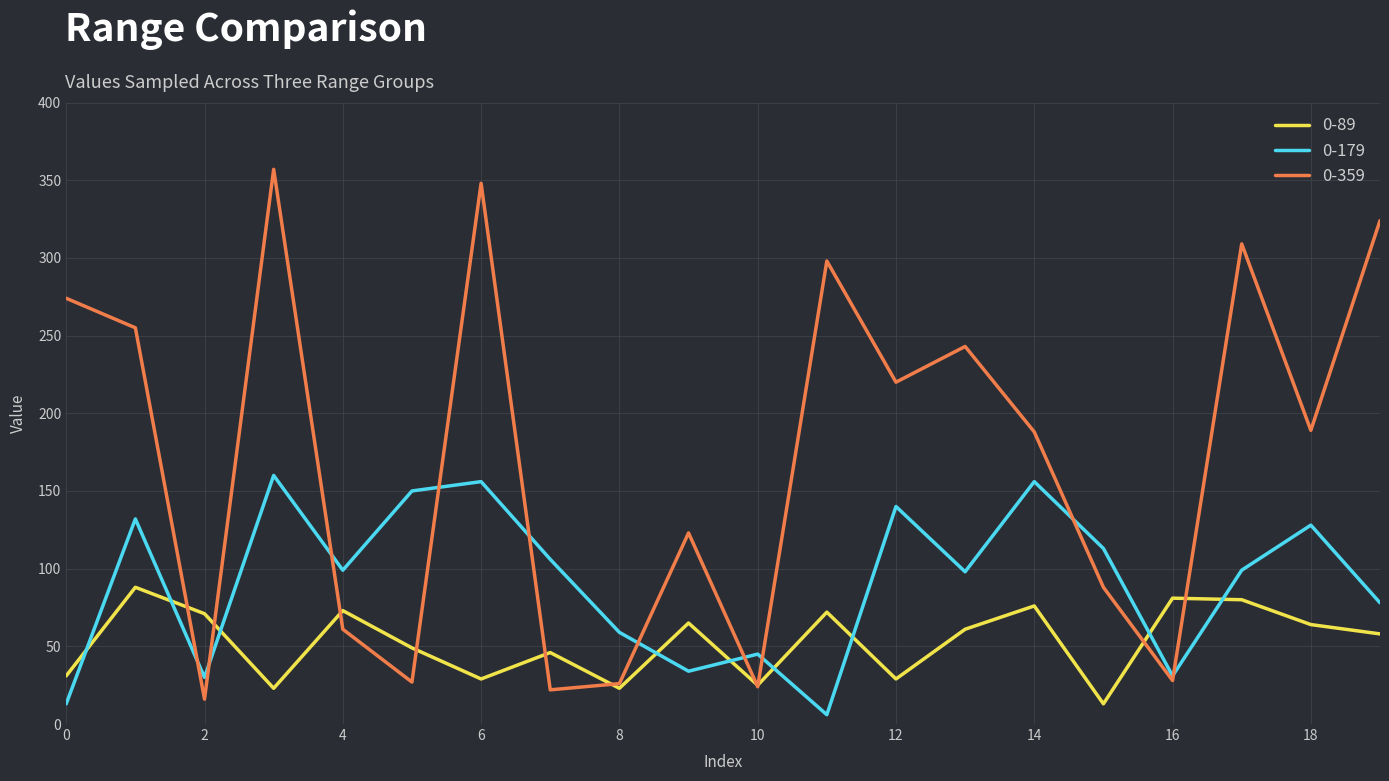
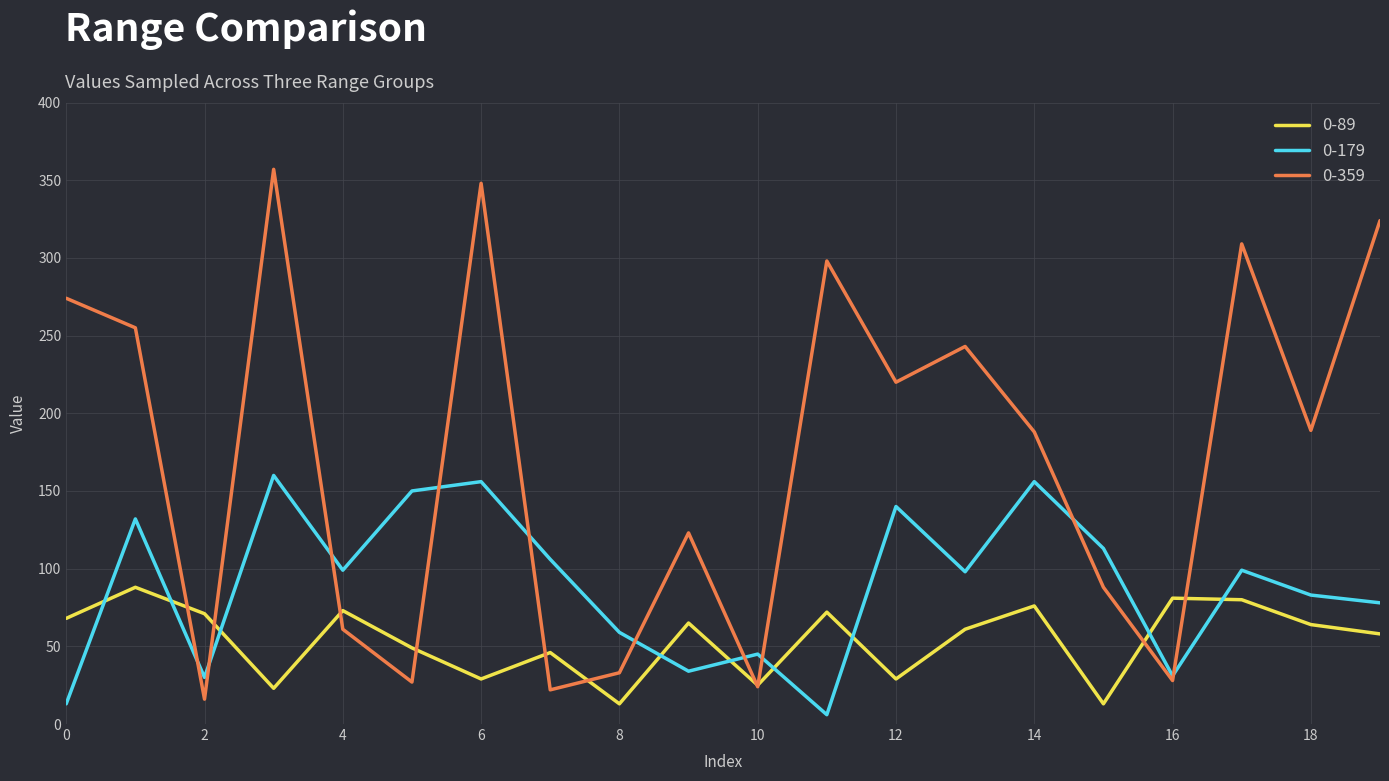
  {
    "0-89": {
-     "0": 31,
+     "0": 68,
      "2": 71,
      "4": 73,
      "6": 29,
-     "8": 23,
+     "8": 13,
      "12": 29,
      "14": 76,
      "16": 81,
      "18": 64
    },
    "0-179": {
      "0": 13,
      "2": 30,
      "4": 99,
      "6": 156,
      "8": 59,
      "10": 45,
      "12": 140,
      "14": 156,
      "16": 31,
-     "18": 128
+     "18": 83
    },
    "0-359": {
      "0": 274,
      "2": 16,
      "4": 61,
      "6": 348,
-     "8": 26,
+     "8": 33,
      "12": 220,
      "14": 188,
      "16": 28,
      "18": 189
    }
  }
